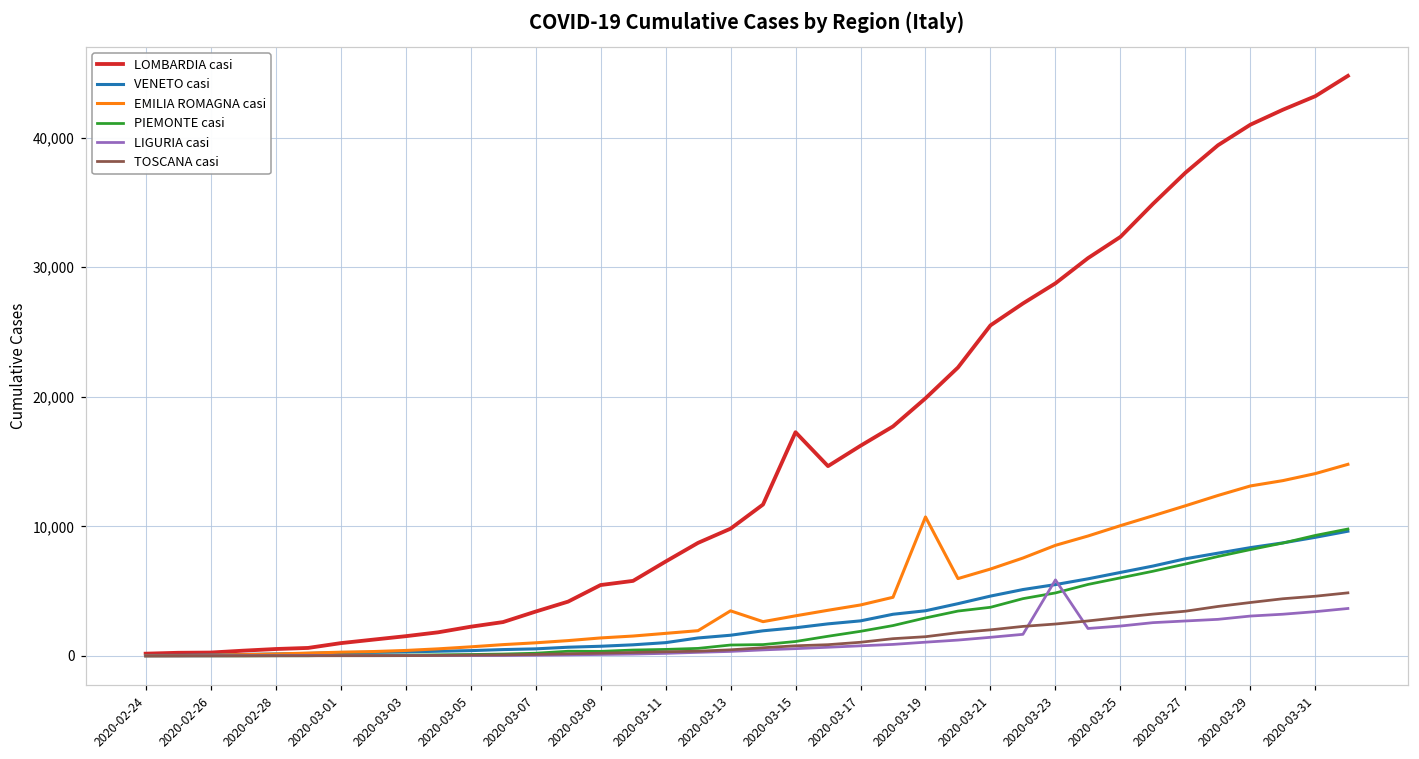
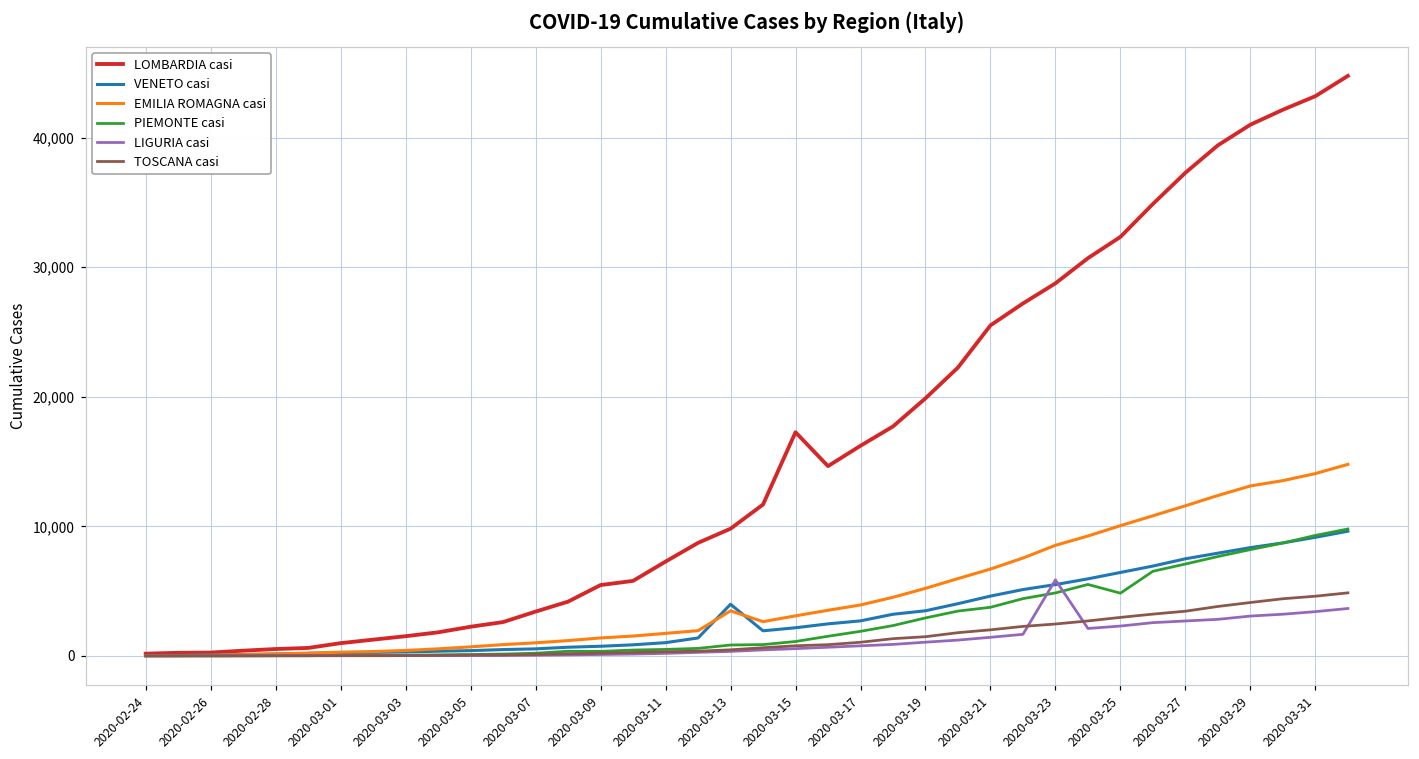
  {
    "LOMBARDIA casi": {
      "2020-02-28": "500",
      "2020-03-01": "1,000",
      "2020-03-03": "1,500",
      "2020-03-05": "2,300",
      "2020-03-07": "3,400",
      "2020-03-09": "5,500",
      "2020-03-11": "7,300",
      "2020-03-13": "9,800",
      "2020-03-15": "17,300",
      "2020-03-17": "16,200",
      "2020-03-19": "19,900",
      "2020-03-21": "25,500",
      "2020-03-23": "28,800",
      "2020-03-25": "32,300",
      "2020-03-27": "37,300",
      "2020-03-29": "41,000",
      "2020-03-31": "43,200"
    },
    "VENETO casi": {
      "2020-03-05": "400",
      "2020-03-07": "500",
      "2020-03-09": "700",
      "2020-03-11": "1,000",
-     "2020-03-13": "1,600",
+     "2020-03-13": "4,000",
      "2020-03-15": "2,200",
      "2020-03-17": "2,700",
      "2020-03-19": "3,500",
      "2020-03-21": "4,600",
      "2020-03-23": "5,500",
      "2020-03-25": "6,400",
      "2020-03-27": "7,500"
    },
    "EMILIA ROMAGNA casi": {
      "2020-03-05": "700",
      "2020-03-07": "1,000",
      "2020-03-09": "1,400",
      "2020-03-11": "1,700",
      "2020-03-13": "3,500",
      "2020-03-15": "3,100",
      "2020-03-17": "3,900",
-     "2020-03-19": "10,700",
+     "2020-03-19": "5,200",
      "2020-03-21": "6,700",
      "2020-03-23": "8,500",
      "2020-03-25": "10,100",
      "2020-03-27": "11,600",
      "2020-03-29": "13,100",
      "2020-03-31": "14,100"
    },
    "PIEMONTE casi": {
      "2020-03-13": "800",
      "2020-03-15": "1,100",
      "2020-03-17": "1,900",
      "2020-03-19": "2,900",
      "2020-03-21": "3,800",
      "2020-03-23": "4,900",
-     "2020-03-25": "6,000",
+     "2020-03-25": "4,800",
      "2020-03-27": "7,100"
    },
    "LIGURIA casi": {
      "2020-03-15": "600",
      "2020-03-17": "800",
      "2020-03-19": "1,100",
      "2020-03-21": "1,400",
      "2020-03-23": "5,900",
      "2020-03-25": "2,300",
      "2020-03-27": "2,700",
      "2020-03-29": "3,100",
      "2020-03-31": "3,400"
    },
    "TOSCANA casi": {
      "2020-03-15": "800",
      "2020-03-17": "1,100",
      "2020-03-19": "1,500",
      "2020-03-21": "2,000",
      "2020-03-23": "2,500",
      "2020-03-25": "3,000",
      "2020-03-27": "3,500",
      "2020-03-29": "4,100",
      "2020-03-31": "4,600"
    }
  }
